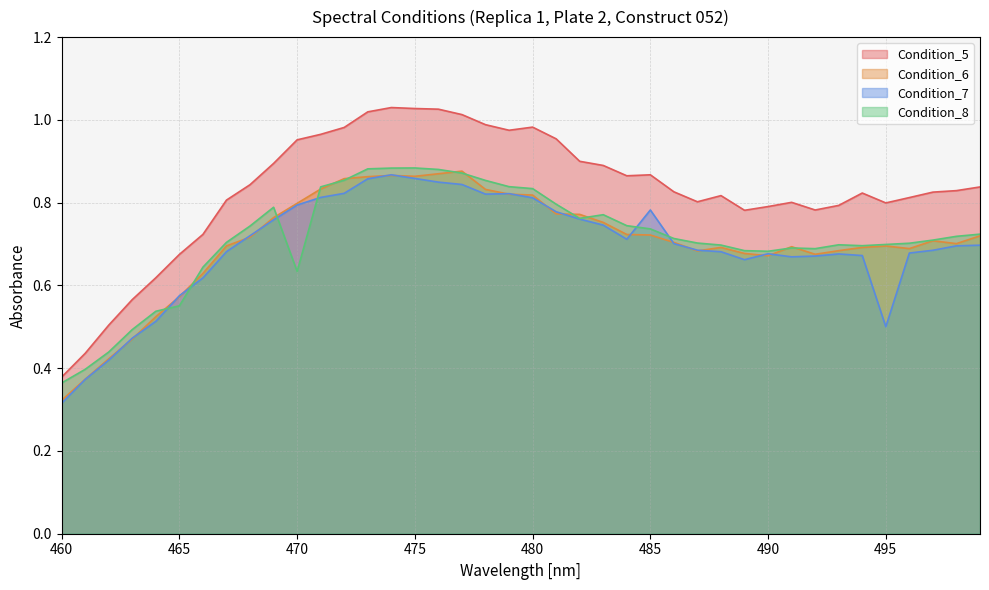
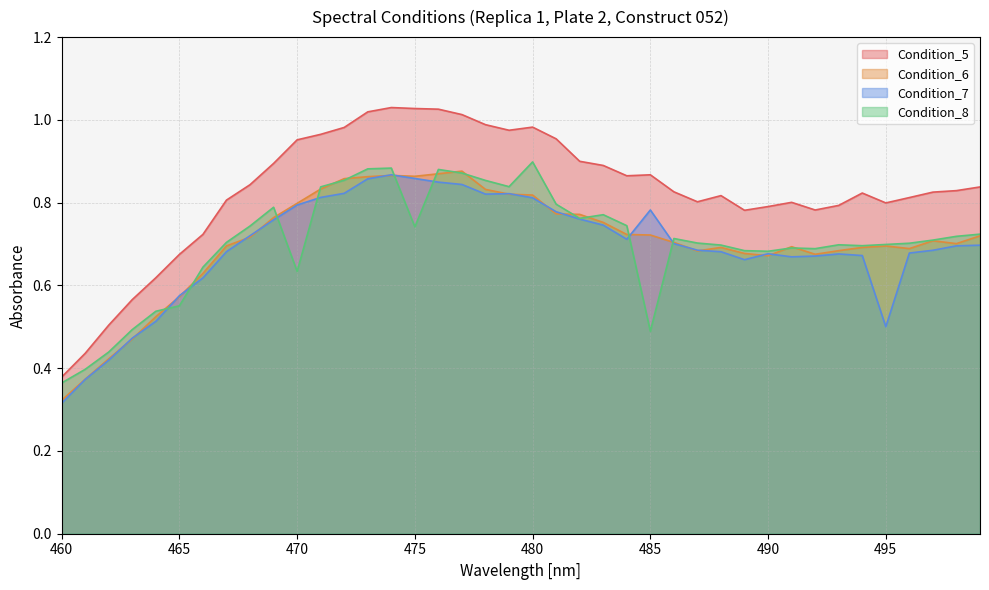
  {
    "Condition_7": {
      "460": 0.32,
      "480": 0.81,
      "485": 0.78,
      "495": 0.50
    },
    "Condition_8": {
      "460": 0.36,
      "465": 0.55,
      "470": 0.63,
-     "475": 0.88,
-     "480": 0.83,
-     "485": 0.74
+     "475": 0.74,
+     "480": 0.90,
+     "485": 0.49
    }
  }
